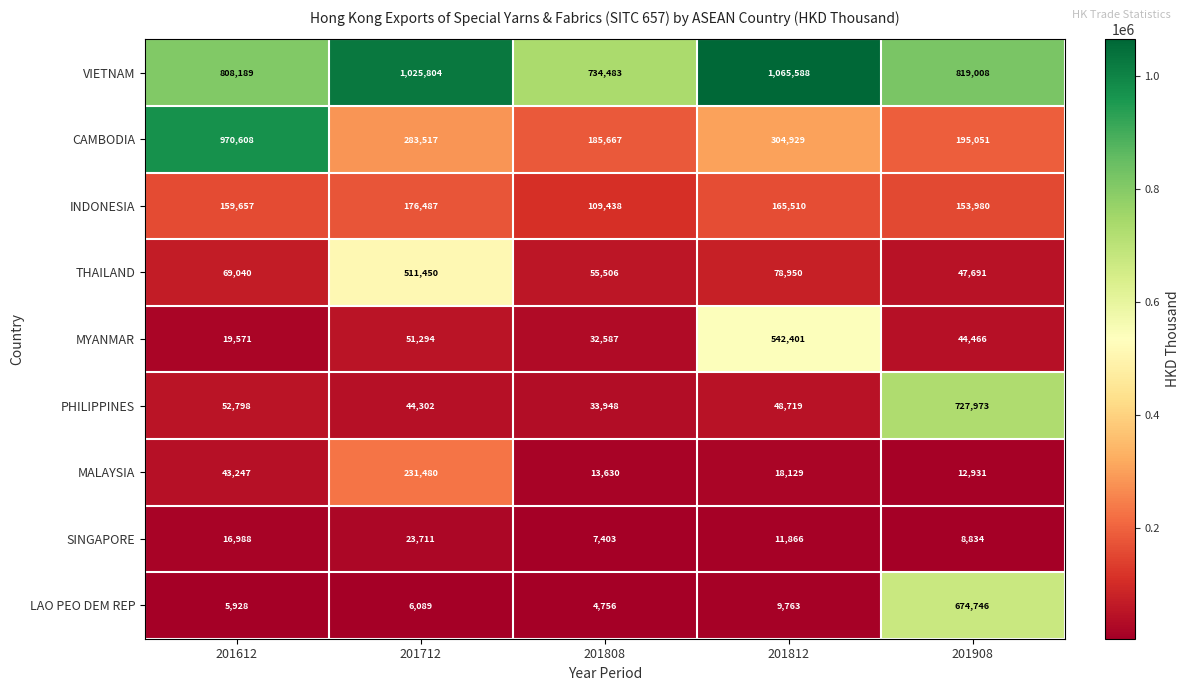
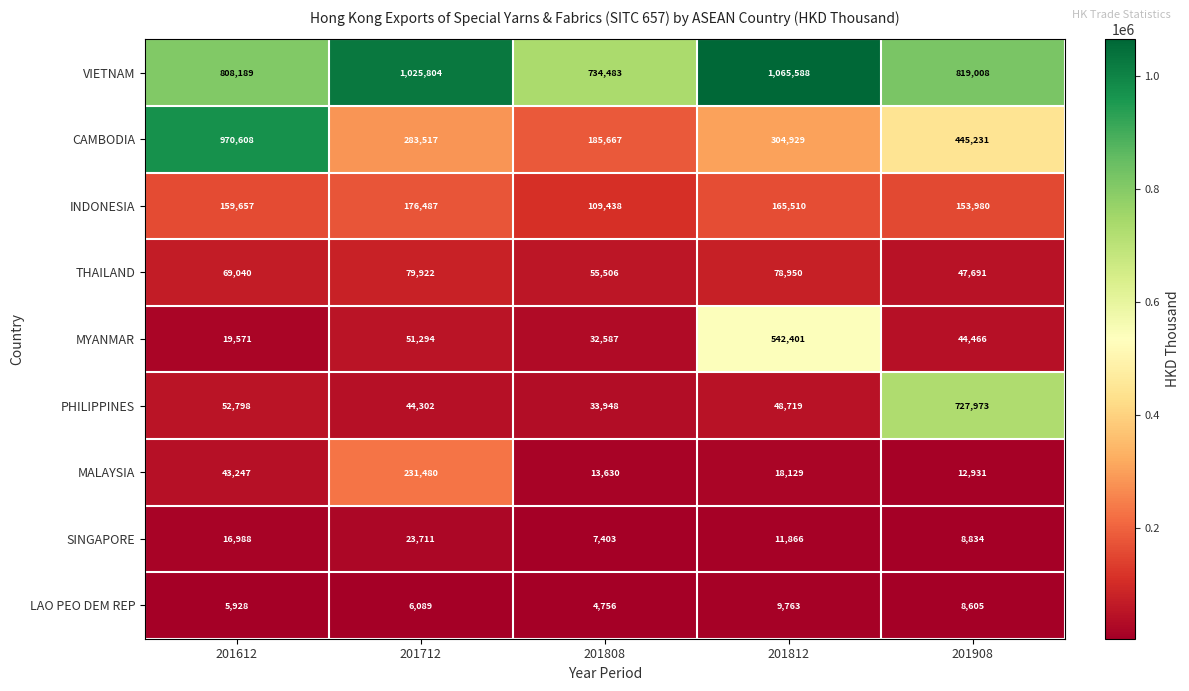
  {
    "VIETNAM": {
      "201612": "808,189",
      "201712": "1,025,804",
      "201808": "734,483",
      "201812": "1,065,588",
      "201908": "819,008"
    },
    "CAMBODIA": {
      "201612": "970,608",
      "201712": "283,517",
      "201808": "185,667",
      "201812": "304,929",
-     "201908": "195,051"
+     "201908": "445,231"
    },
    "INDONESIA": {
      "201612": "159,657",
      "201712": "176,487",
      "201808": "109,438",
      "201812": "165,510",
      "201908": "153,980"
    },
    "THAILAND": {
      "201612": "69,040",
-     "201712": "511,450",
+     "201712": "79,922",
      "201808": "55,506",
      "201812": "78,950",
      "201908": "47,691"
    },
    "MYANMAR": {
      "201612": "19,571",
      "201712": "51,294",
      "201808": "32,587",
      "201812": "542,401",
      "201908": "44,466"
    },
    "PHILIPPINES": {
      "201612": "52,798",
      "201712": "44,302",
      "201808": "33,948",
      "201812": "48,719",
      "201908": "727,973"
    },
    "MALAYSIA": {
      "201612": "43,247",
      "201712": "231,480",
      "201808": "13,630",
      "201812": "18,129",
      "201908": "12,931"
    },
    "SINGAPORE": {
      "201612": "16,988",
      "201712": "23,711",
      "201808": "7,403",
      "201812": "11,866",
      "201908": "8,834"
    },
    "LAO PEO DEM REP": {
      "201612": "5,928",
      "201712": "6,089",
      "201808": "4,756",
      "201812": "9,763",
-     "201908": "674,746"
+     "201908": "8,605"
    }
  }
